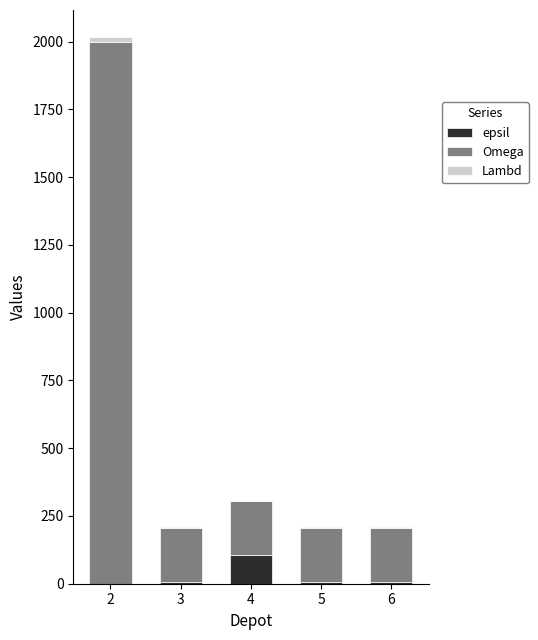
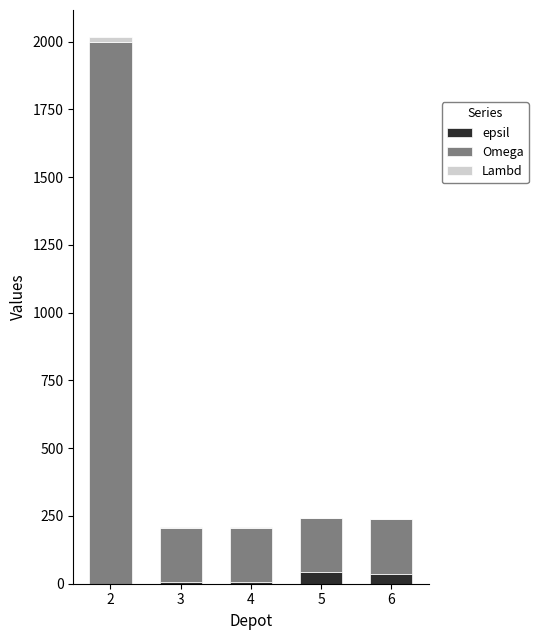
  {
    "epsil": {
      "2": 0,
-     "4": 110,
-     "5": 10,
-     "6": 10
+     "4": 10,
+     "5": 40,
+     "6": 40
    },
    "Omega": {
      "2": 2000,
      "3": 200,
      "4": 200,
      "5": 200,
      "6": 200
    },
    "Lambd": {
      "2": 20
    }
  }
